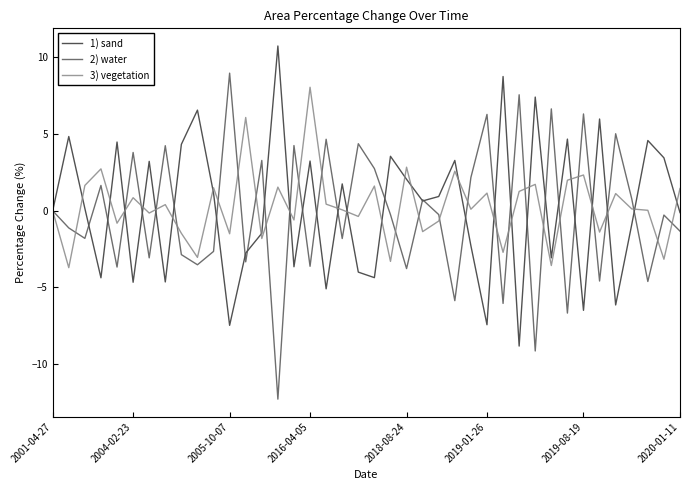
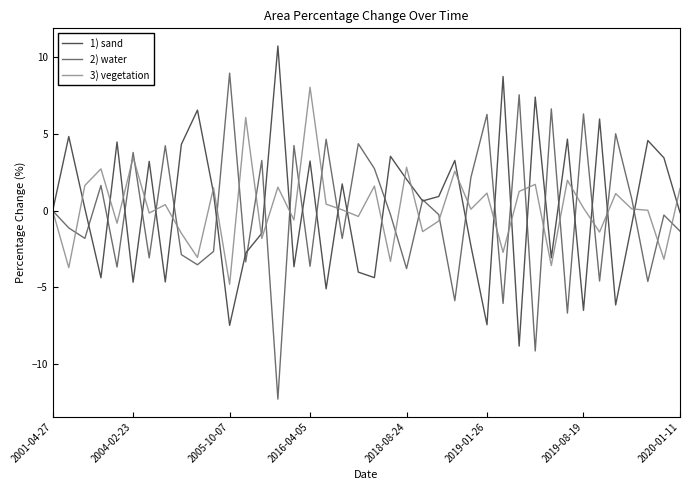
  {
    "3) vegetation": {
-     "2004-02-23": 0.9,
-     "2005-10-07": -1.5,
+     "2004-02-23": 3.5,
+     "2005-10-07": -4.8,
      "2016-04-05": 8.1,
      "2018-08-24": 2.8,
      "2019-01-26": 1.2,
-     "2019-08-19": 2.3,
+     "2019-08-19": 0.2,
      "2020-01-11": 1.5
    }
  }
